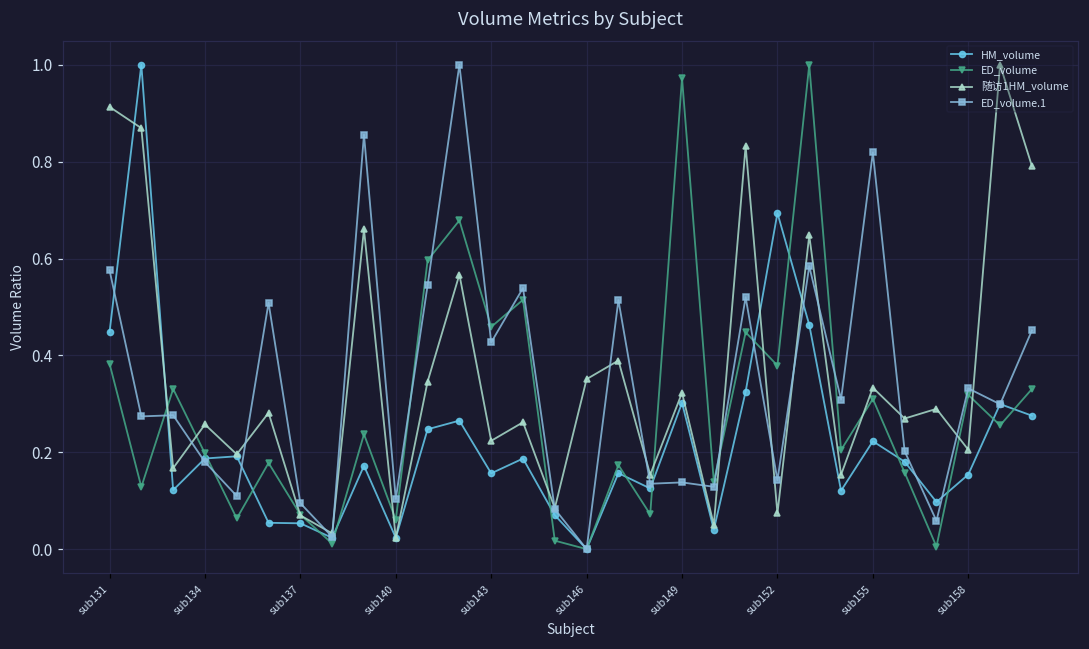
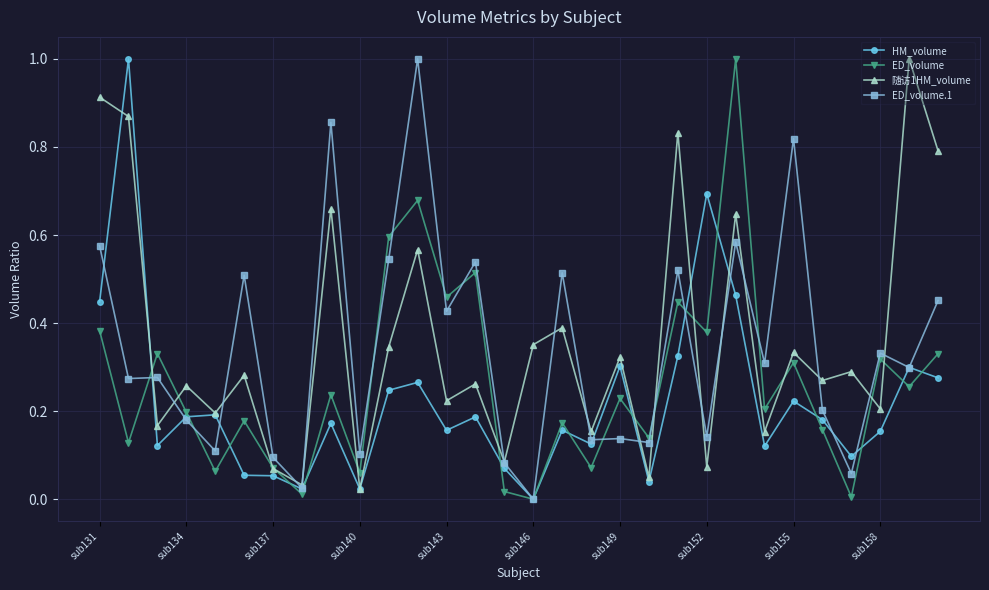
  {
    "ED_volume": {
      "sub131": 0.38,
      "sub134": 0.20,
      "sub140": 0.06,
      "sub143": 0.46,
-     "sub149": 0.97,
+     "sub149": 0.23,
      "sub152": 0.38,
      "sub155": 0.31,
      "sub158": 0.32
    }
  }
